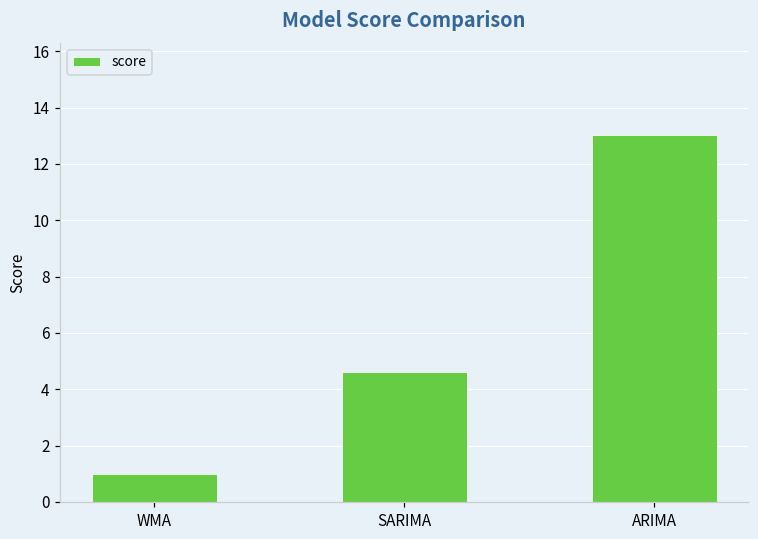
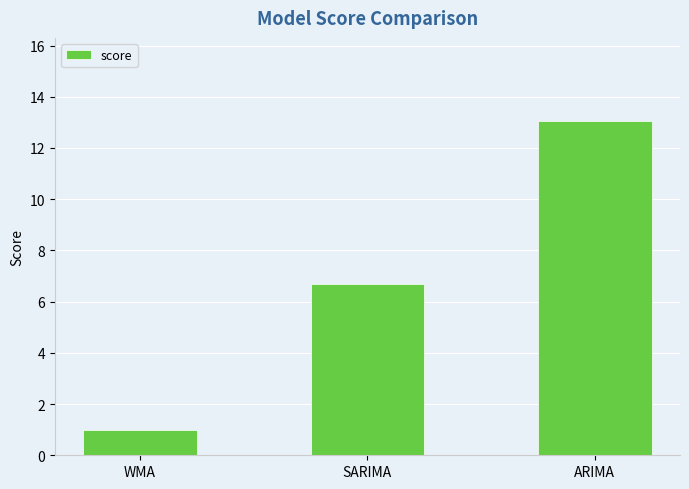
  {
    "WMA": 1.0,
-   "SARIMA": 4.6,
+   "SARIMA": 6.7,
    "ARIMA": 13.0
  }
